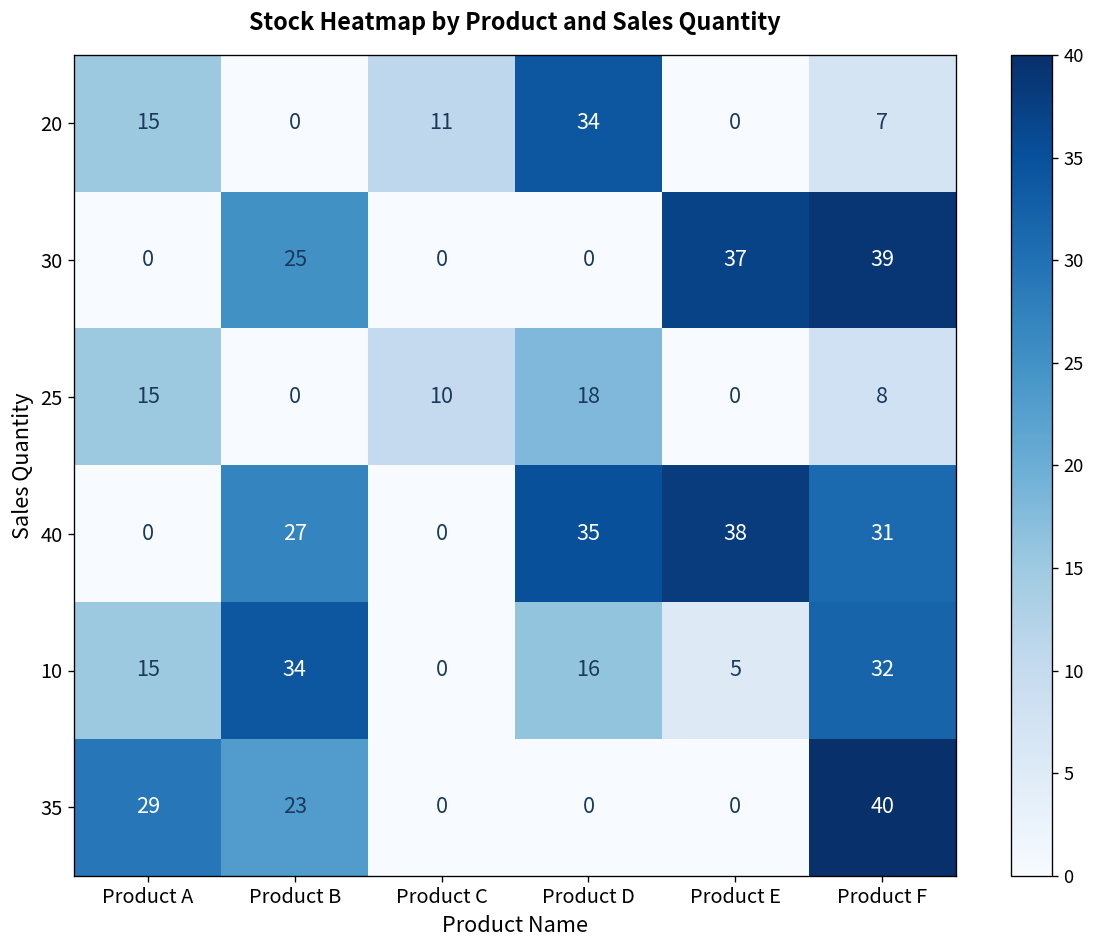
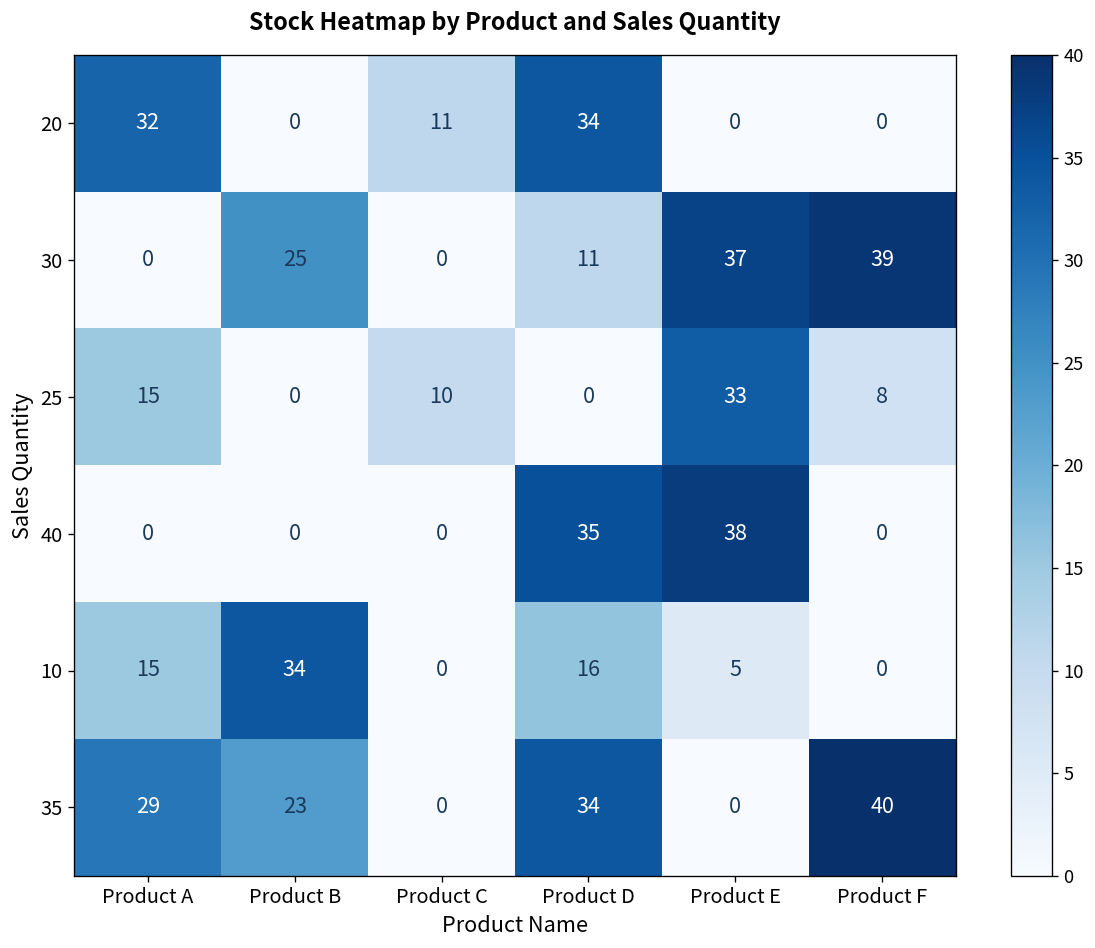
  {
    "20": {
-     "Product A": 15,
+     "Product A": 32,
      "Product B": 0,
      "Product C": 11,
      "Product D": 34,
      "Product E": 0,
-     "Product F": 7
+     "Product F": 0
    },
    "30": {
      "Product A": 0,
      "Product B": 25,
      "Product C": 0,
-     "Product D": 0,
+     "Product D": 11,
      "Product E": 37,
      "Product F": 39
    },
    "25": {
      "Product A": 15,
      "Product B": 0,
      "Product C": 10,
-     "Product D": 18,
-     "Product E": 0,
+     "Product D": 0,
+     "Product E": 33,
      "Product F": 8
    },
    "40": {
      "Product A": 0,
-     "Product B": 27,
+     "Product B": 0,
      "Product C": 0,
      "Product D": 35,
      "Product E": 38,
-     "Product F": 31
+     "Product F": 0
    },
    "10": {
      "Product A": 15,
      "Product B": 34,
      "Product C": 0,
      "Product D": 16,
      "Product E": 5,
-     "Product F": 32
+     "Product F": 0
    },
    "35": {
      "Product A": 29,
      "Product B": 23,
      "Product C": 0,
-     "Product D": 0,
+     "Product D": 34,
      "Product E": 0,
      "Product F": 40
    }
  }
